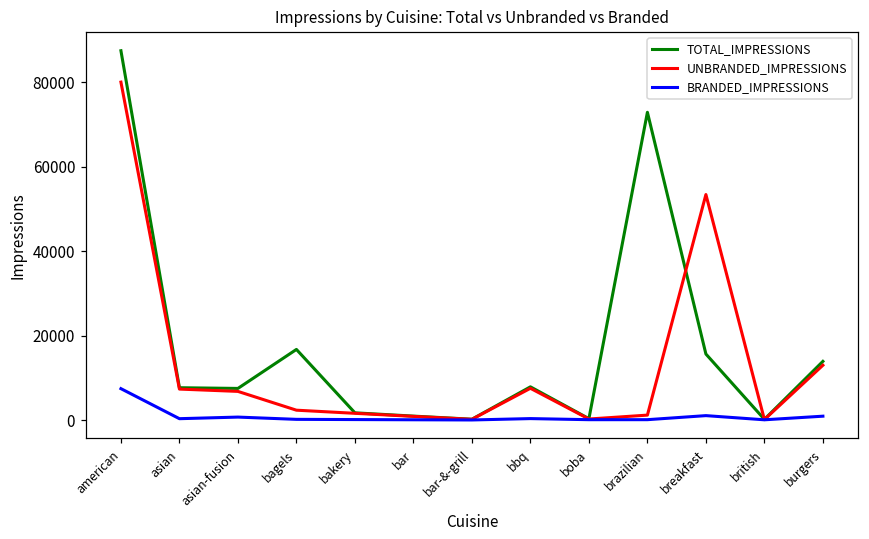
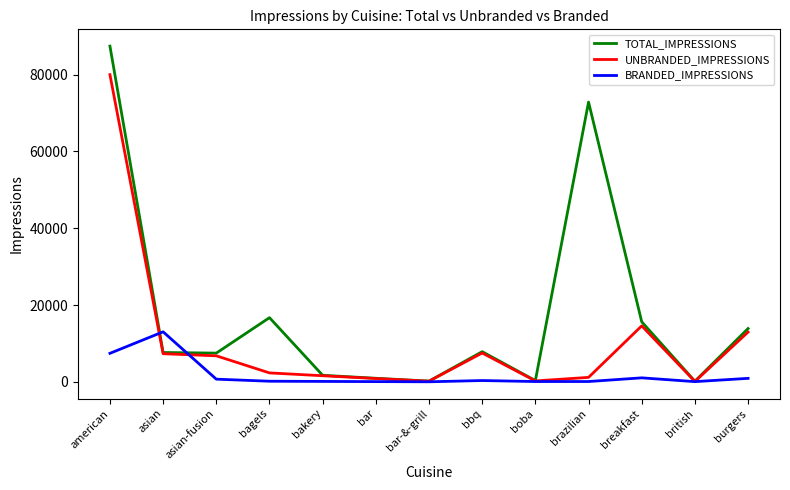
  {
    "TOTAL_IMPRESSIONS": {
      "american": 87000,
      "asian-fusion": 7000,
      "bagels": 17000,
      "brazilian": 73000,
      "breakfast": 16000,
      "burgers": 14000
    },
    "UNBRANDED_IMPRESSIONS": {
      "american": 80000,
      "asian-fusion": 7000,
      "bagels": 2000,
      "brazilian": 1000,
-     "breakfast": 53000,
+     "breakfast": 15000,
      "burgers": 13000
    },
    "BRANDED_IMPRESSIONS": {
      "american": 7000,
-     "asian": 0,
+     "asian": 13000,
      "asian-fusion": 1000,
      "bagels": 0,
      "bakery": 0,
      "bar": 0,
      "bbq": 0,
      "brazilian": 0,
      "breakfast": 1000,
      "burgers": 1000
    }
  }
